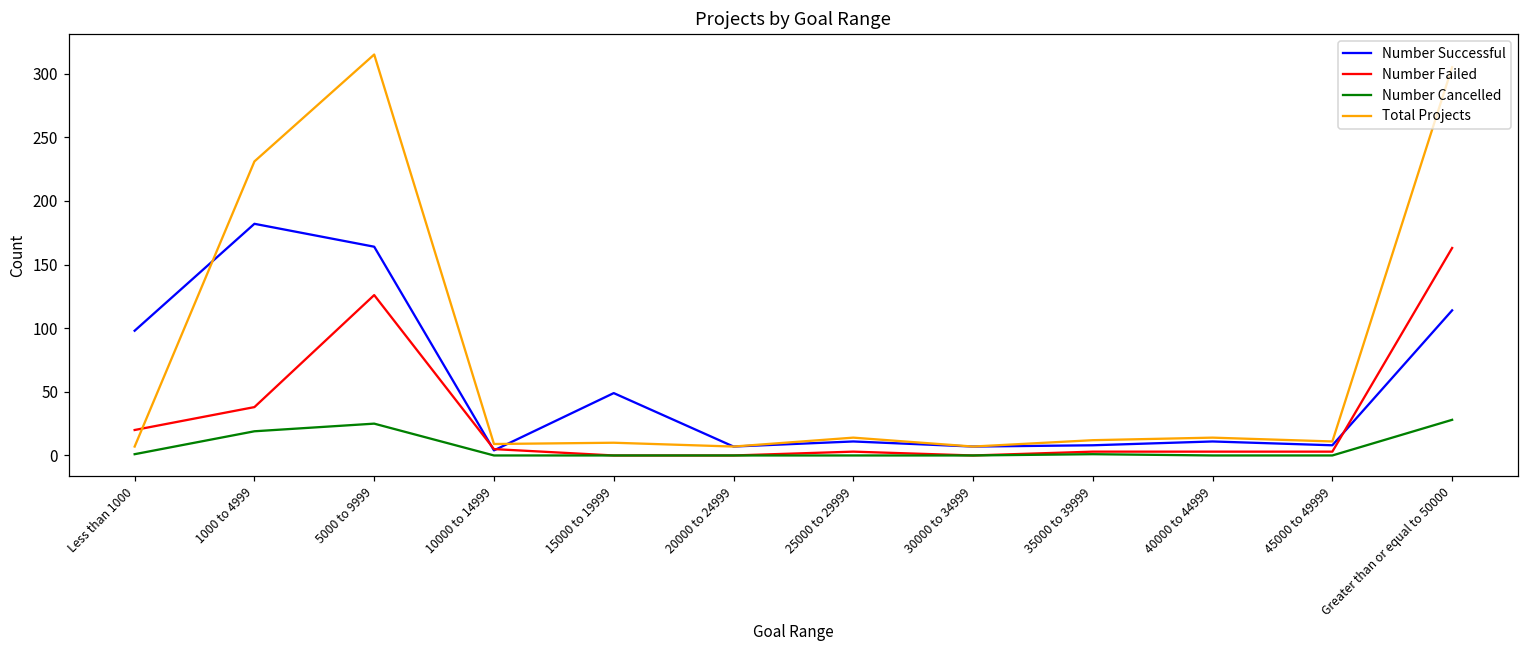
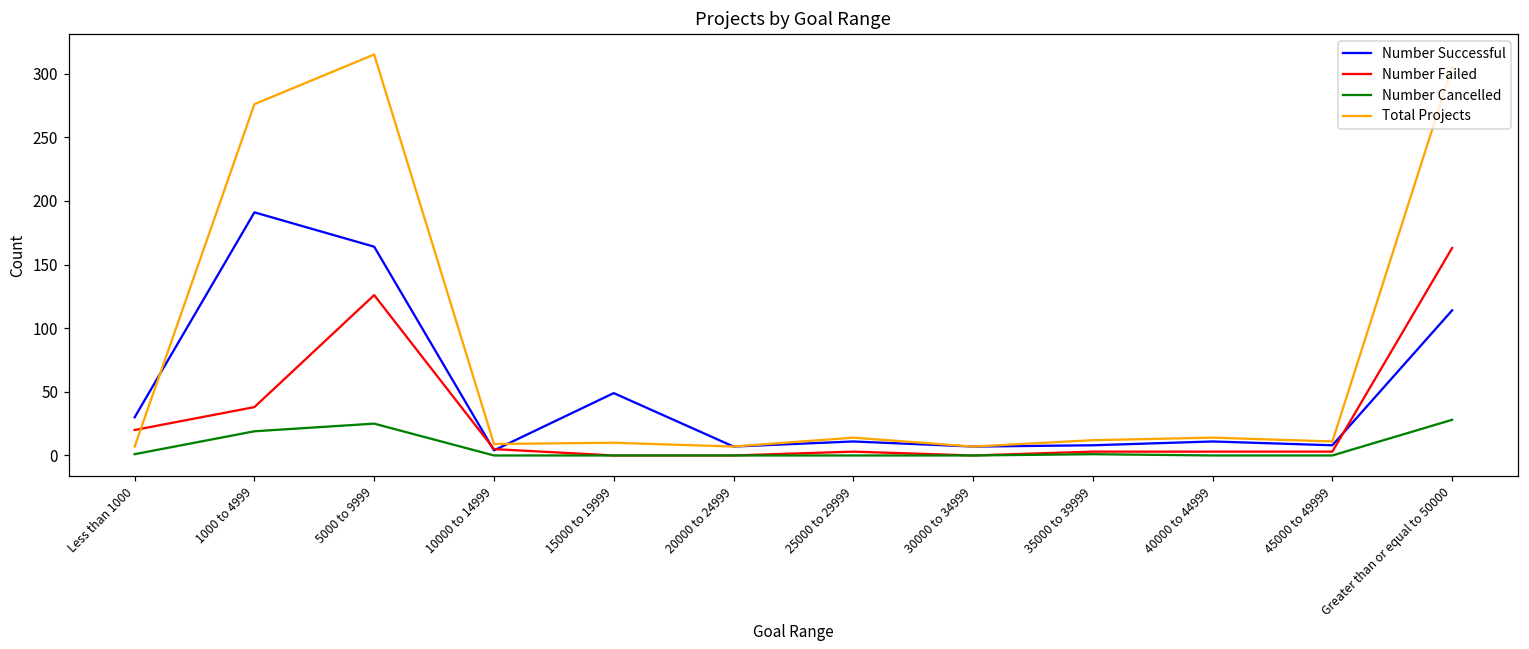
  {
    "Number Successful": {
-     "Less than 1000": 98,
-     "1000 to 4999": 182,
+     "Less than 1000": 30,
+     "1000 to 4999": 191,
      "5000 to 9999": 164,
      "15000 to 19999": 49,
      "25000 to 29999": 11,
      "35000 to 39999": 8,
      "40000 to 44999": 11,
      "45000 to 49999": 8,
      "Greater than or equal to 50000": 114
    },
    "Number Failed": {
      "Less than 1000": 20,
      "1000 to 4999": 38,
      "5000 to 9999": 126,
      "25000 to 29999": 3,
      "40000 to 44999": 3,
      "45000 to 49999": 3,
      "Greater than or equal to 50000": 163
    },
    "Number Cancelled": {
      "Less than 1000": 1,
      "1000 to 4999": 19,
      "5000 to 9999": 25,
      "10000 to 14999": 0,
      "25000 to 29999": 0,
      "40000 to 44999": 0,
      "45000 to 49999": 0,
      "Greater than or equal to 50000": 28
    },
    "Total Projects": {
      "Less than 1000": 7,
-     "1000 to 4999": 231,
+     "1000 to 4999": 276,
      "5000 to 9999": 315,
      "10000 to 14999": 9,
      "15000 to 19999": 10,
      "25000 to 29999": 14,
      "35000 to 39999": 12,
      "40000 to 44999": 14,
      "45000 to 49999": 11
    }
  }
